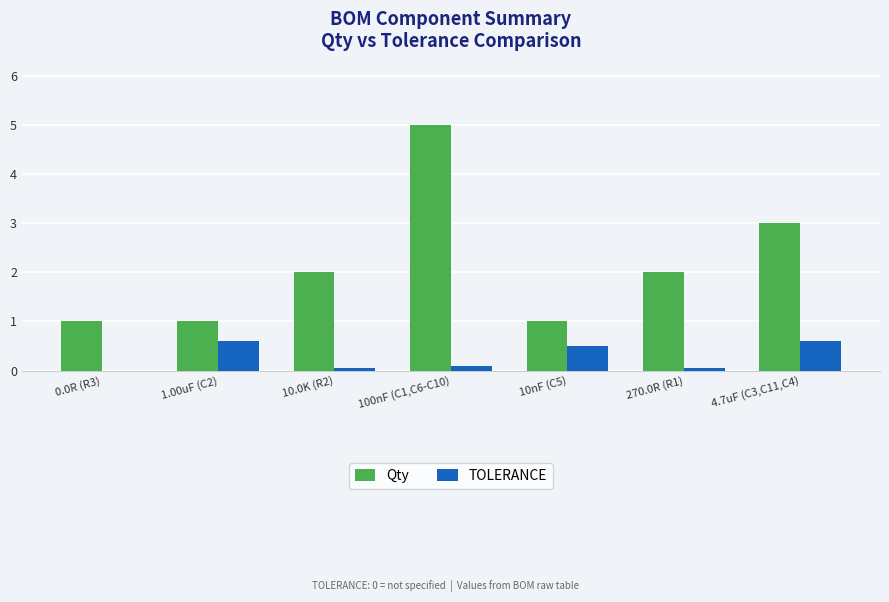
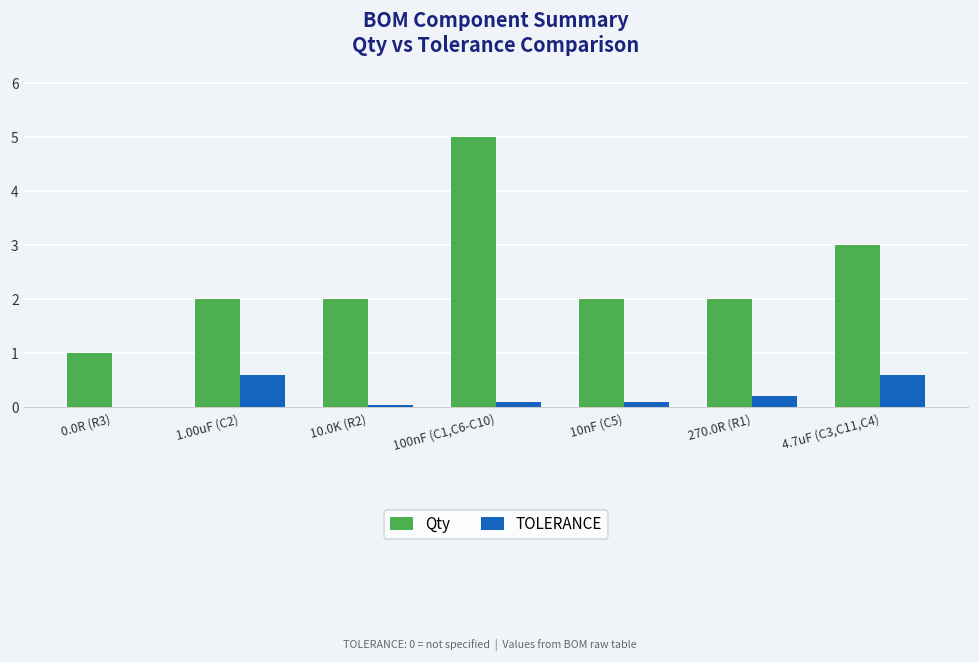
  {
    "Qty": {
      "0.0R (R3)": 1,
-     "1.00uF (C2)": 1,
+     "1.00uF (C2)": 2,
      "10.0K (R2)": 2,
      "100nF (C1,C6-C10)": 5,
-     "10nF (C5)": 1,
+     "10nF (C5)": 2,
      "270.0R (R1)": 2,
      "4.7uF (C3,C11,C4)": 3
    },
    "TOLERANCE": {
      "0.0R (R3)": 0.0,
      "1.00uF (C2)": 0.6,
      "100nF (C1,C6-C10)": 0.1,
-     "10nF (C5)": 0.5,
-     "270.0R (R1)": 0.1,
+     "10nF (C5)": 0.1,
+     "270.0R (R1)": 0.2,
      "4.7uF (C3,C11,C4)": 0.6
    }
  }
